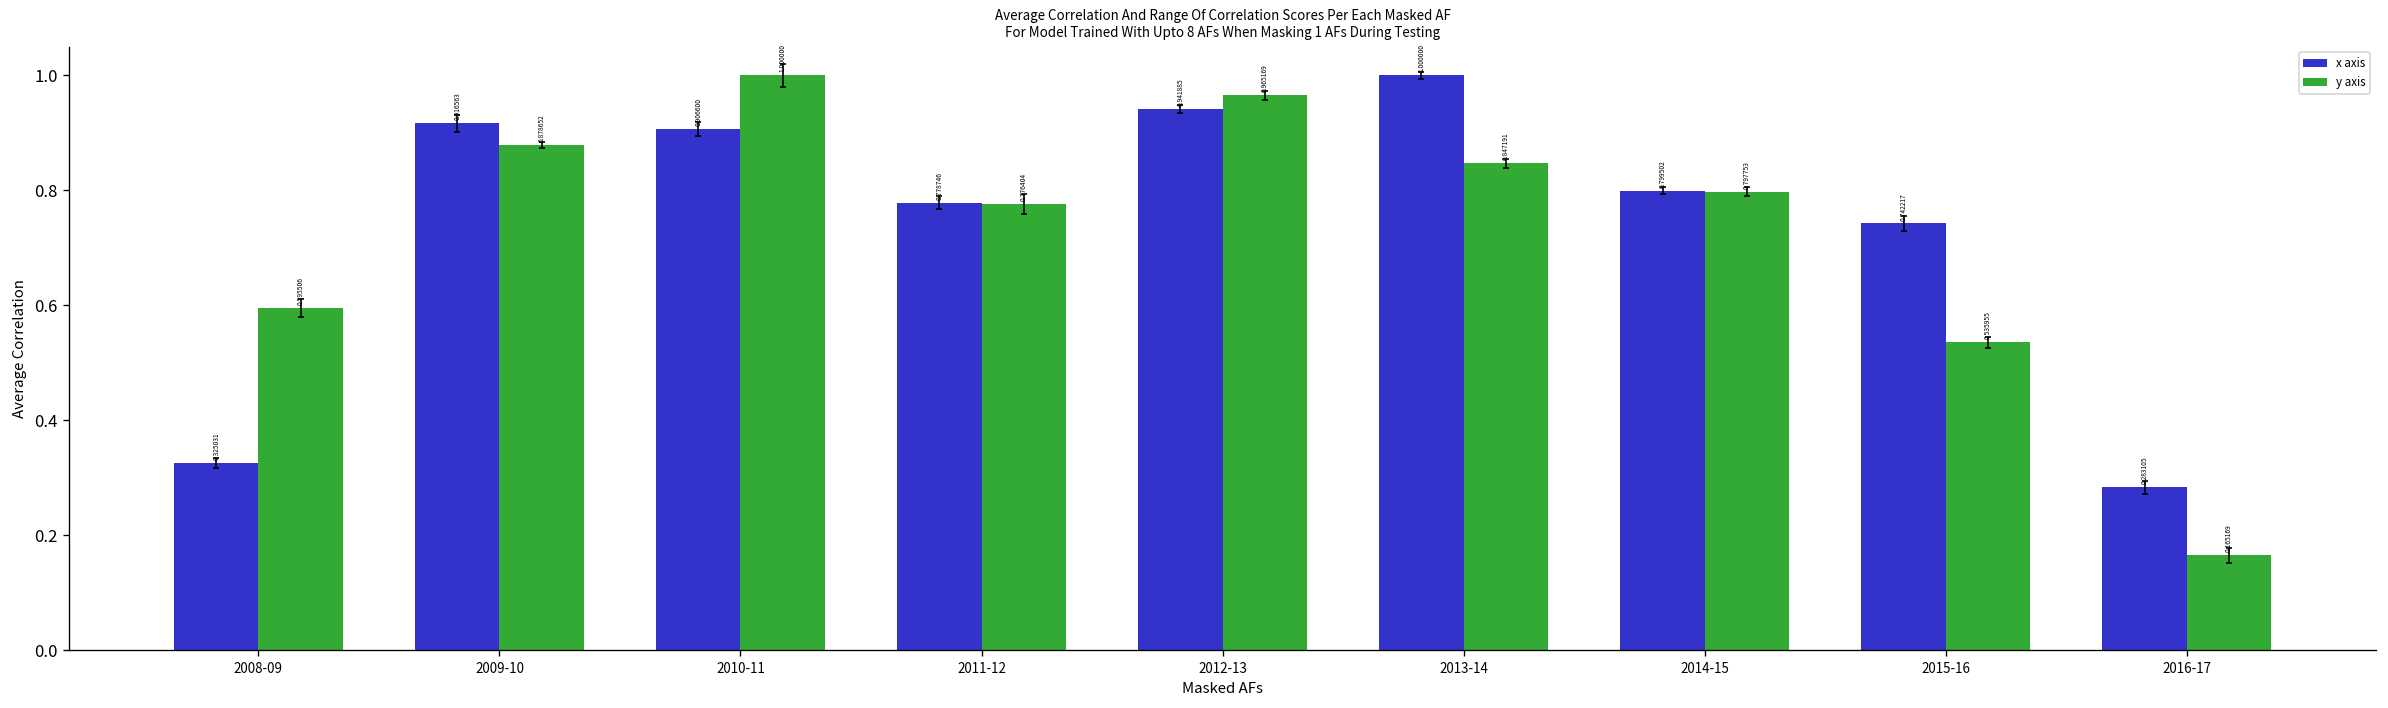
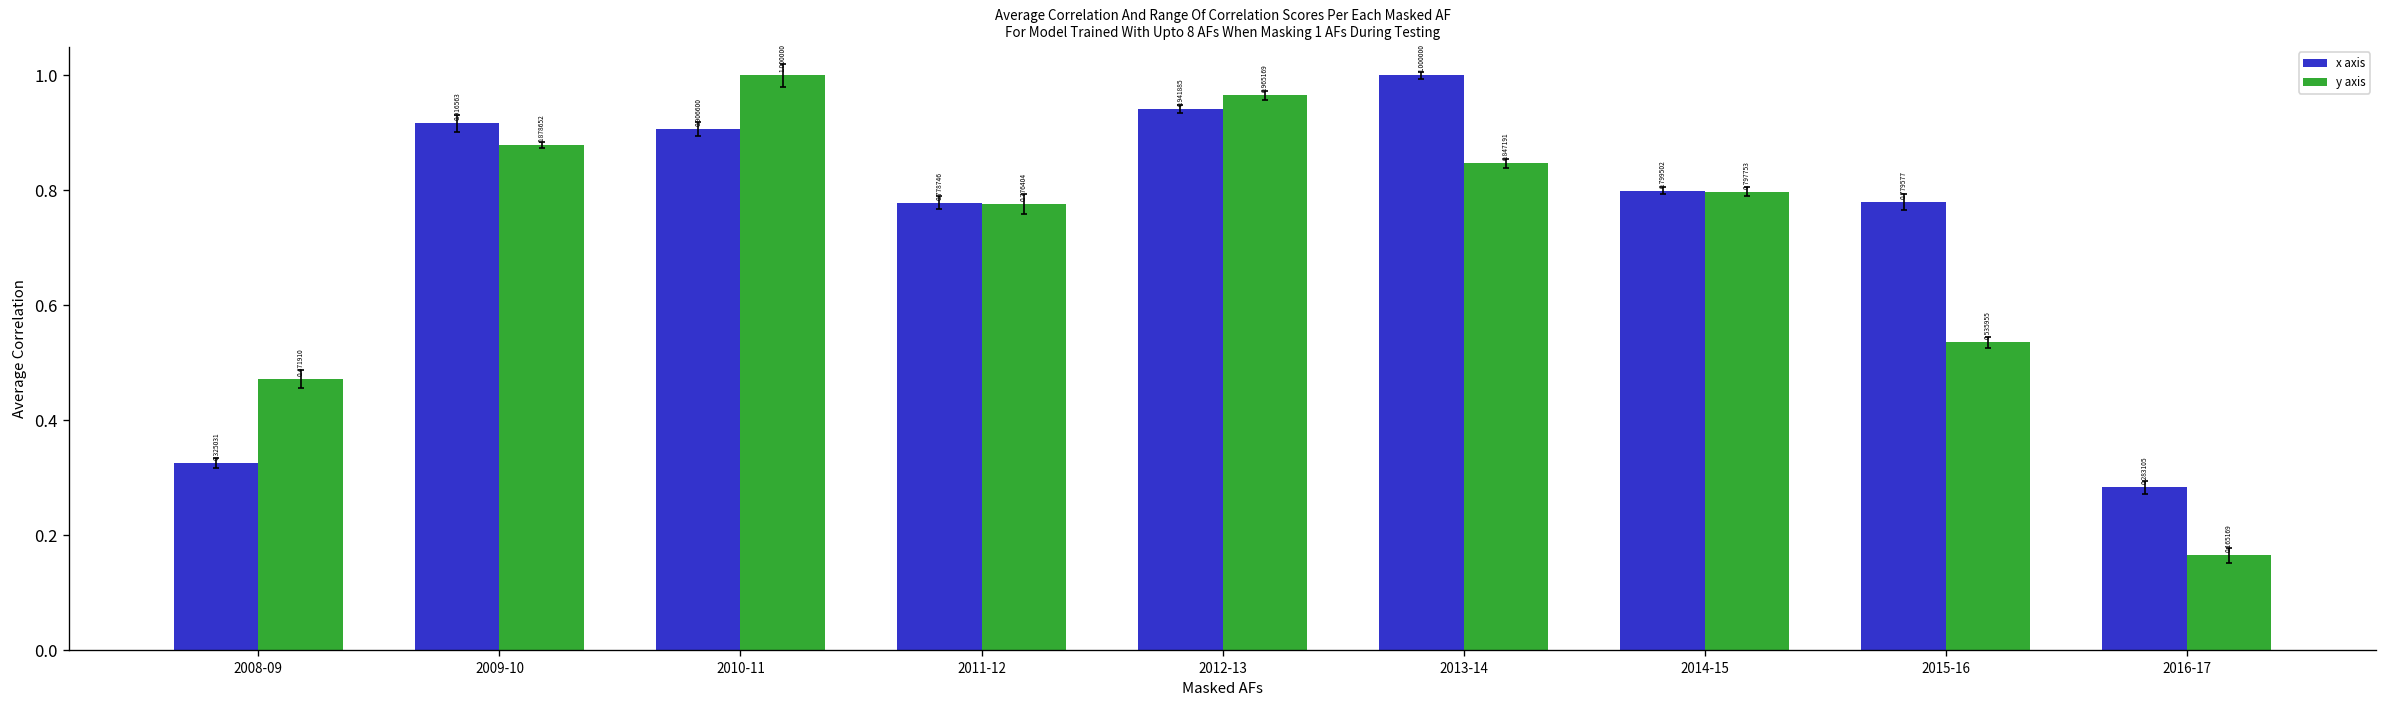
  {
    "x axis": {
-     "2015-16": 0.742217
+     "2015-16": 0.779577
    },
    "y axis": {
-     "2008-09": 0.595506
+     "2008-09": 0.471910
    }
  }
